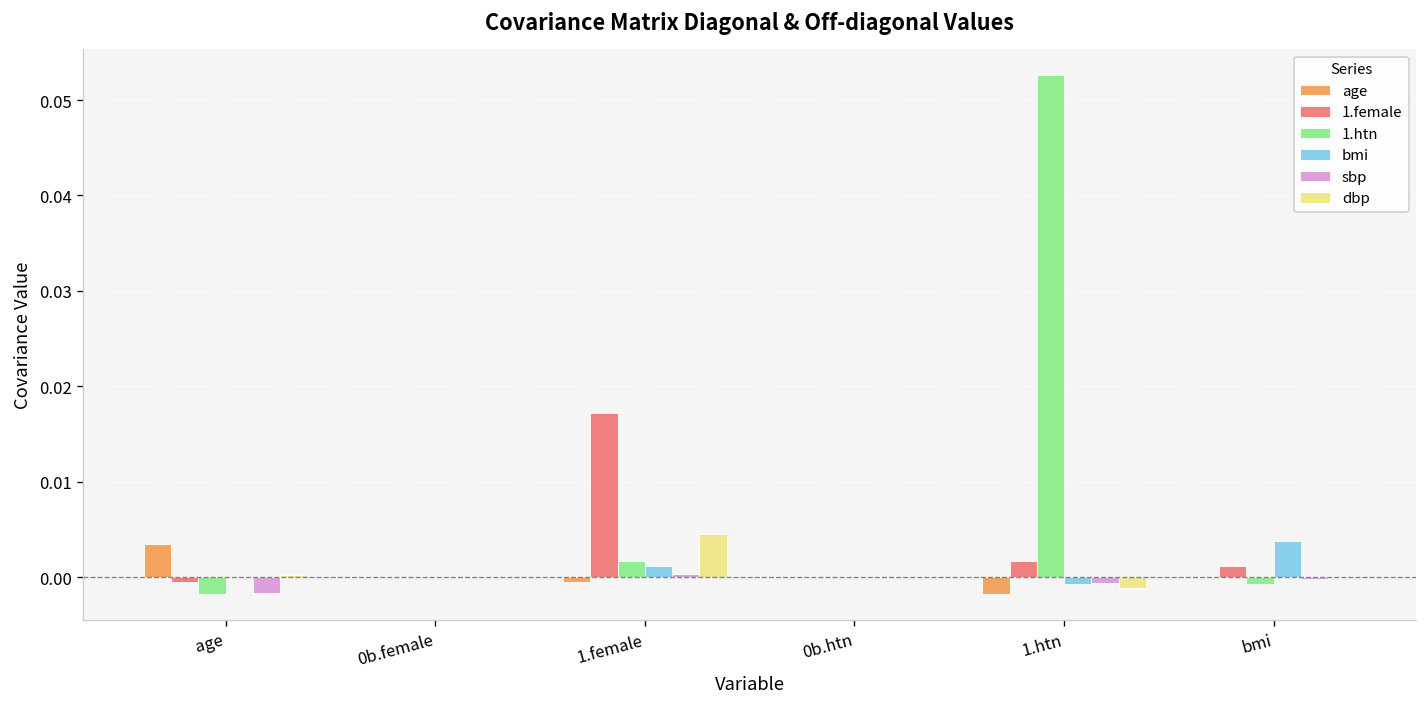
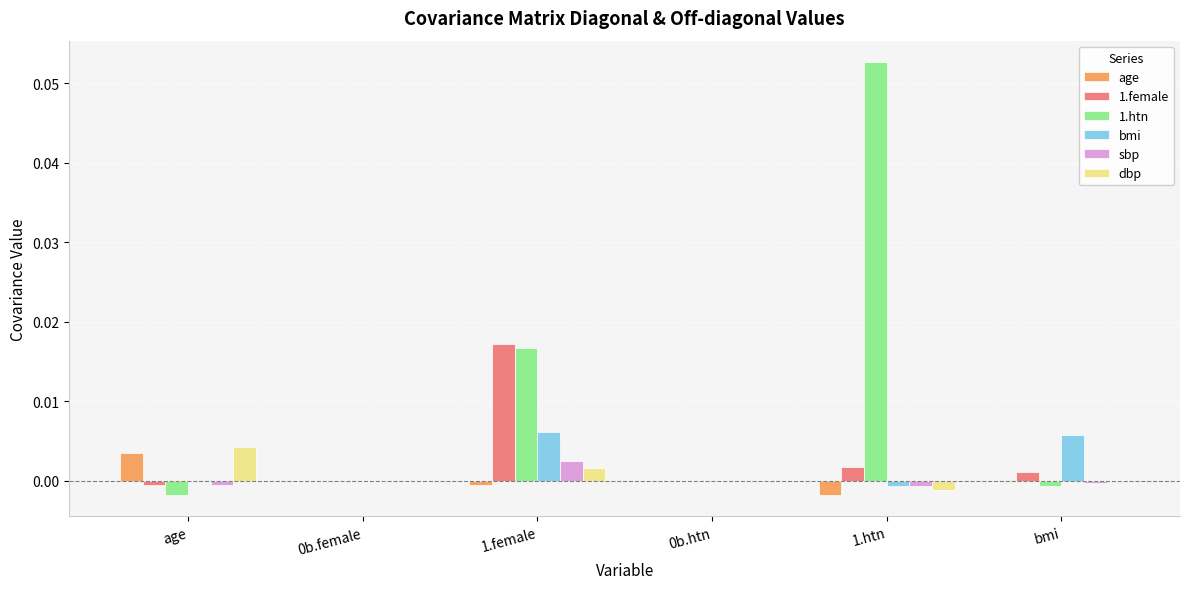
  {
    "1.htn": {
      "age": -0.002,
      "0b.female": 0.000,
-     "1.female": 0.002,
+     "1.female": 0.017,
      "0b.htn": 0.000,
      "1.htn": 0.053,
      "bmi": -0.001
    },
    "bmi": {
      "0b.female": 0.000,
-     "1.female": 0.001,
+     "1.female": 0.006,
      "0b.htn": 0.000,
      "1.htn": -0.001,
-     "bmi": 0.004
+     "bmi": 0.006
    },
    "sbp": {
-     "age": -0.002,
+     "age": -0.001,
      "0b.female": 0.000,
-     "1.female": 0.000,
+     "1.female": 0.002,
      "0b.htn": 0.000,
      "1.htn": -0.001
    },
    "dbp": {
-     "age": 0.000,
+     "age": 0.004,
      "0b.female": 0.000,
-     "1.female": 0.004,
+     "1.female": 0.002,
      "0b.htn": 0.000,
      "1.htn": -0.001
    }
  }
